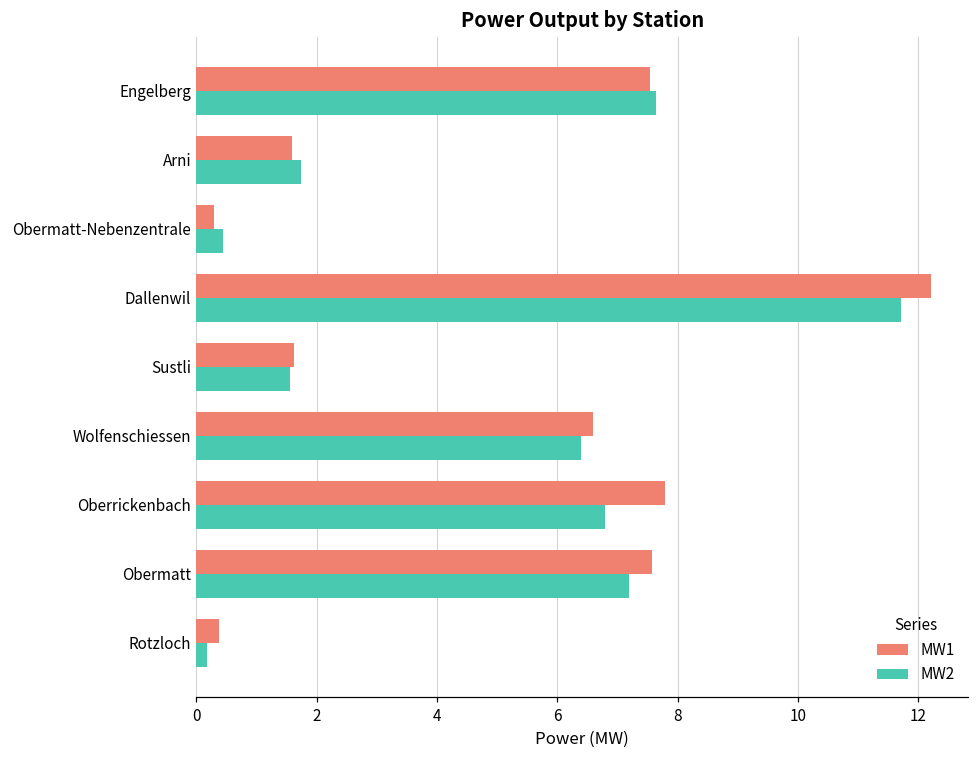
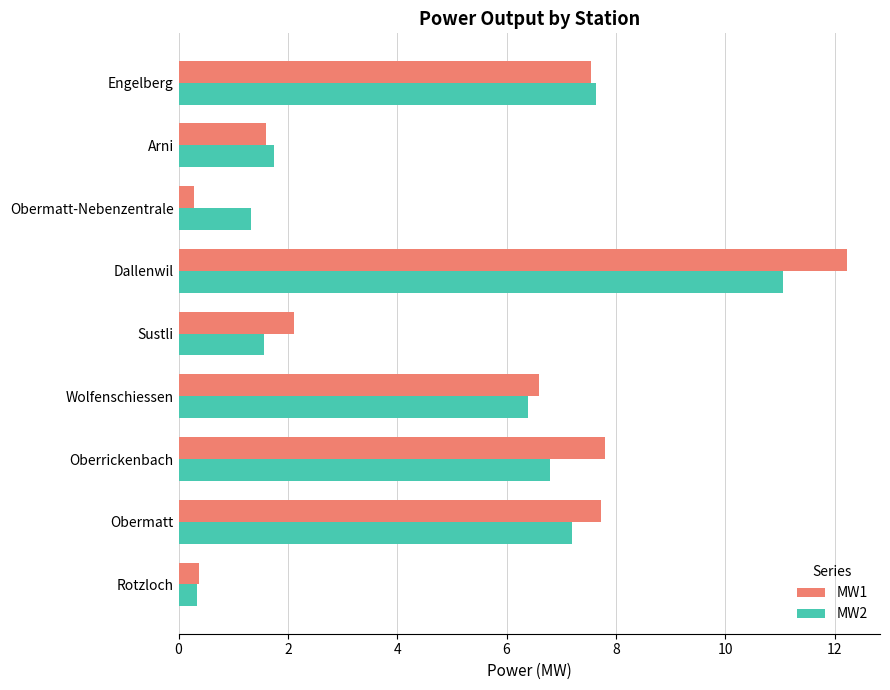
  {
    "MW1": {
      "Engelberg": 7.5,
      "Arni": 1.6,
      "Obermatt-Nebenzentrale": 0.3,
      "Dallenwil": 12.2,
-     "Sustli": 1.6,
+     "Sustli": 2.1,
      "Wolfenschiessen": 6.6,
      "Oberrickenbach": 7.8,
-     "Obermatt": 7.6,
+     "Obermatt": 7.7,
      "Rotzloch": 0.4
    },
    "MW2": {
      "Engelberg": 7.6,
      "Arni": 1.7,
-     "Obermatt-Nebenzentrale": 0.4,
-     "Dallenwil": 11.7,
+     "Obermatt-Nebenzentrale": 1.3,
+     "Dallenwil": 11.1,
      "Sustli": 1.6,
      "Wolfenschiessen": 6.4,
      "Oberrickenbach": 6.8,
      "Obermatt": 7.2,
-     "Rotzloch": 0.2
+     "Rotzloch": 0.3
    }
  }
